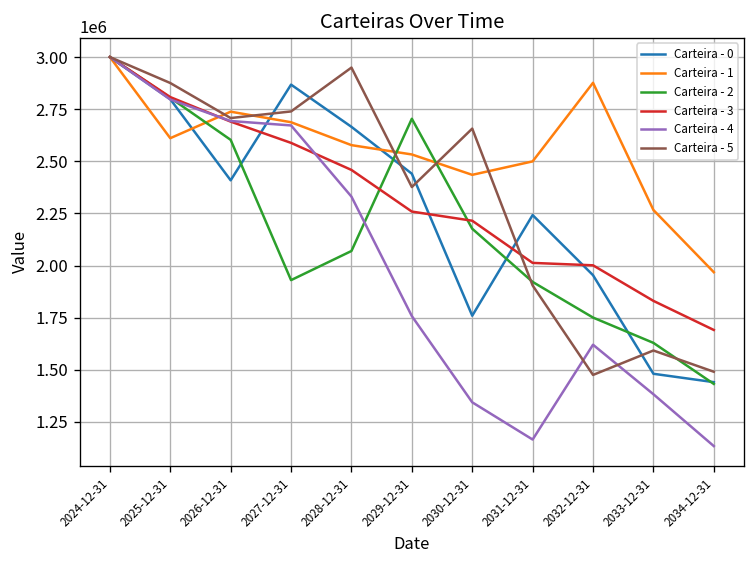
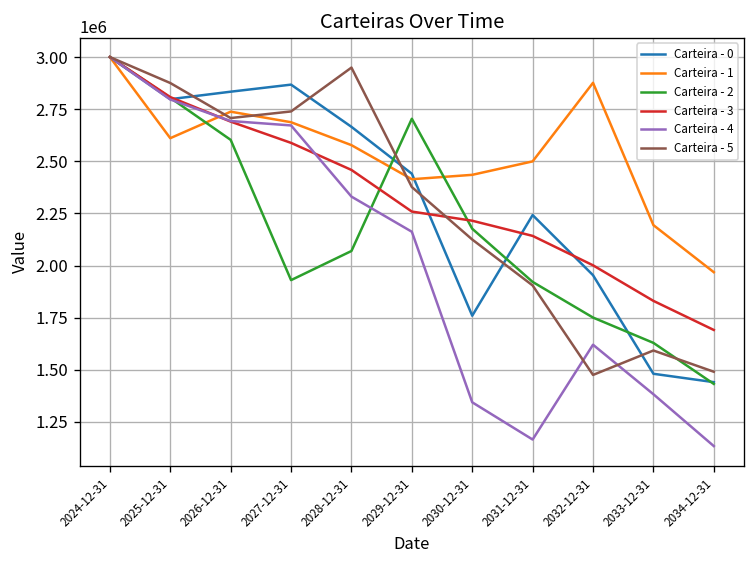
  {
    "Carteira - 0": {
-     "2026-12-31": 2410000,
+     "2026-12-31": 2830000,
      "2027-12-31": 2870000,
      "2028-12-31": 2670000,
      "2029-12-31": 2440000,
      "2030-12-31": 1760000,
      "2031-12-31": 2240000,
      "2032-12-31": 1950000,
      "2033-12-31": 1480000
    },
    "Carteira - 1": {
      "2025-12-31": 2610000,
      "2026-12-31": 2740000,
      "2027-12-31": 2690000,
      "2028-12-31": 2580000,
-     "2029-12-31": 2530000,
+     "2029-12-31": 2410000,
      "2030-12-31": 2440000,
      "2031-12-31": 2500000,
      "2032-12-31": 2880000,
-     "2033-12-31": 2270000,
+     "2033-12-31": 2190000,
      "2034-12-31": 1970000
    },
    "Carteira - 2": {
      "2026-12-31": 2600000,
      "2027-12-31": 1930000,
      "2028-12-31": 2070000,
      "2029-12-31": 2700000,
      "2030-12-31": 2180000,
      "2031-12-31": 1920000,
      "2032-12-31": 1750000,
      "2033-12-31": 1630000
    },
    "Carteira - 3": {
      "2027-12-31": 2590000,
      "2028-12-31": 2460000,
      "2029-12-31": 2260000,
      "2030-12-31": 2210000,
-     "2031-12-31": 2010000,
+     "2031-12-31": 2140000,
      "2032-12-31": 2000000,
      "2033-12-31": 1830000,
      "2034-12-31": 1690000
    },
    "Carteira - 4": {
      "2027-12-31": 2670000,
      "2028-12-31": 2330000,
-     "2029-12-31": 1760000,
+     "2029-12-31": 2160000,
      "2030-12-31": 1340000,
      "2031-12-31": 1170000,
      "2032-12-31": 1620000,
      "2033-12-31": 1380000,
      "2034-12-31": 1130000
    },
    "Carteira - 5": {
      "2025-12-31": 2880000,
      "2027-12-31": 2740000,
      "2028-12-31": 2950000,
      "2029-12-31": 2380000,
-     "2030-12-31": 2660000,
+     "2030-12-31": 2120000,
      "2031-12-31": 1900000,
      "2032-12-31": 1480000,
      "2033-12-31": 1590000,
      "2034-12-31": 1490000
    }
  }
